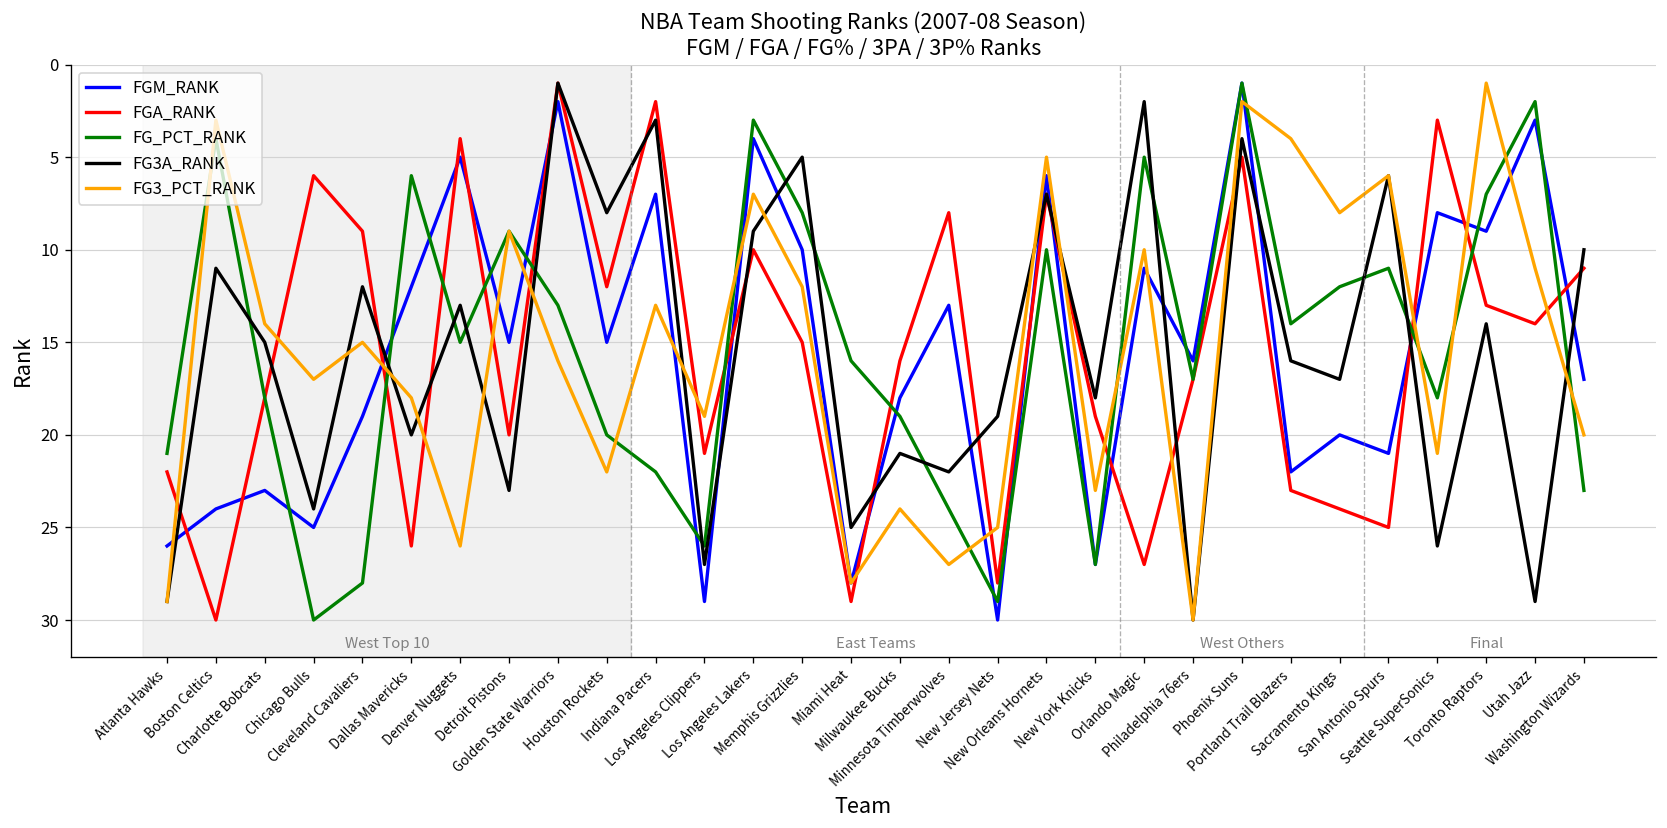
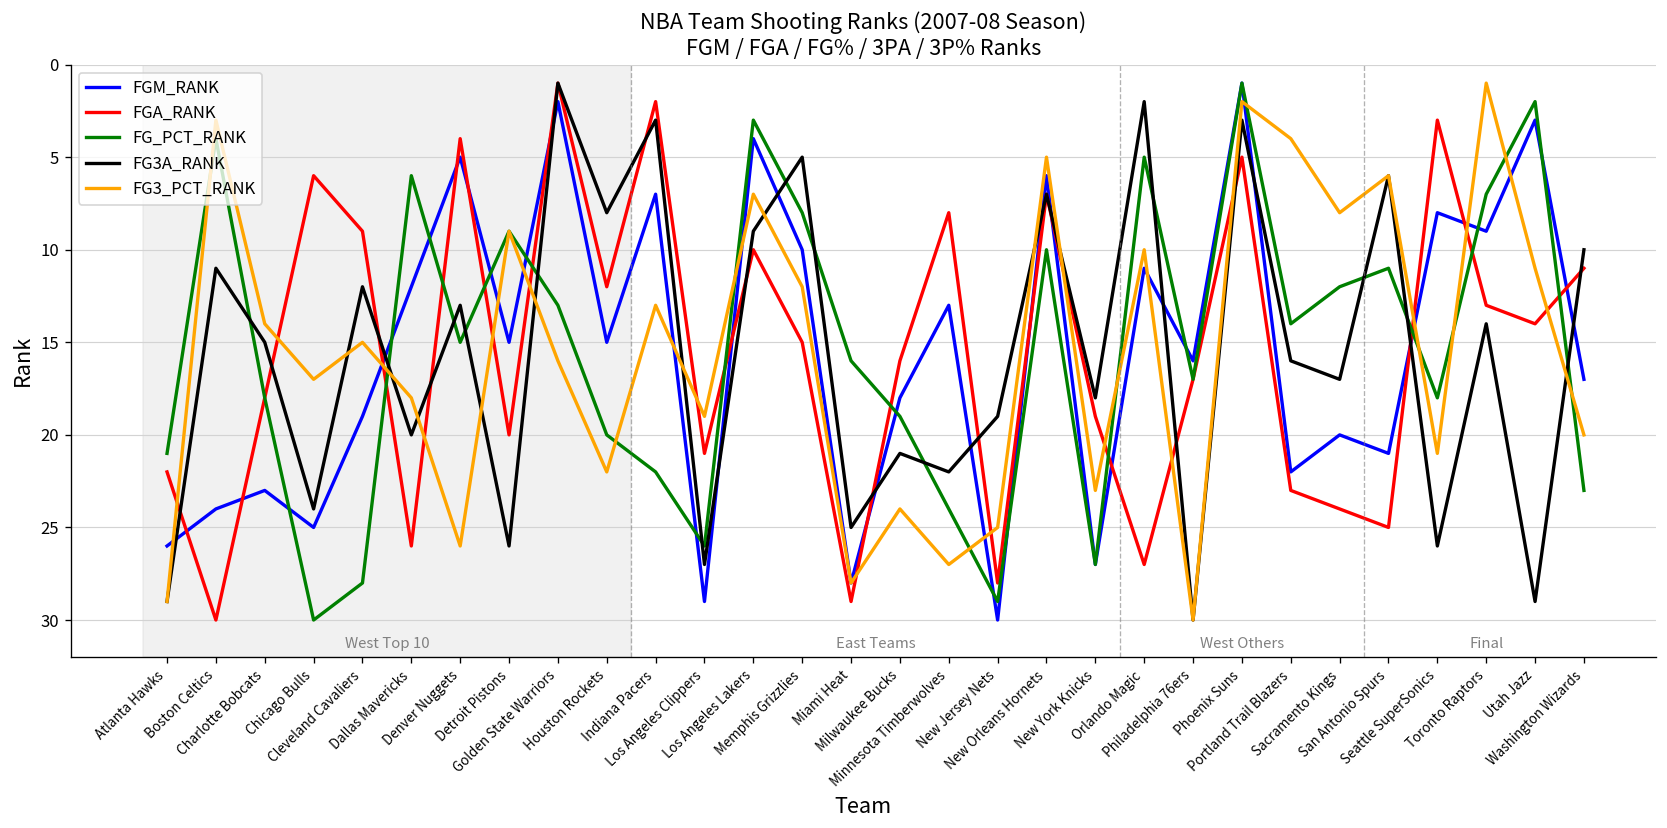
  {
    "FGM_RANK": {
      "Atlanta Hawks": 26,
      "Boston Celtics": 24,
      "Charlotte Bobcats": 23,
      "Chicago Bulls": 25,
      "Cleveland Cavaliers": 19,
      "Dallas Mavericks": 12,
      "Denver Nuggets": 5,
      "Detroit Pistons": 15,
      "Golden State Warriors": 2,
      "Houston Rockets": 15,
      "Indiana Pacers": 7,
      "Los Angeles Clippers": 29,
      "Los Angeles Lakers": 4,
      "Memphis Grizzlies": 10,
      "Milwaukee Bucks": 18,
      "Minnesota Timberwolves": 13,
      "New Jersey Nets": 30,
      "New Orleans Hornets": 6,
      "Orlando Magic": 11,
      "Philadelphia 76ers": 16,
      "Portland Trail Blazers": 22,
      "Sacramento Kings": 20,
      "San Antonio Spurs": 21,
      "Seattle SuperSonics": 8,
      "Toronto Raptors": 9,
      "Utah Jazz": 3,
      "Washington Wizards": 17
    },
    "FGA_RANK": {
      "Atlanta Hawks": 22,
      "Boston Celtics": 30,
      "Chicago Bulls": 6,
      "Cleveland Cavaliers": 9,
      "Dallas Mavericks": 26,
      "Denver Nuggets": 4,
      "Detroit Pistons": 20,
      "Houston Rockets": 12,
      "Indiana Pacers": 2,
      "Los Angeles Clippers": 21,
      "Los Angeles Lakers": 10,
      "Memphis Grizzlies": 15,
      "Miami Heat": 29,
      "Milwaukee Bucks": 16,
      "Minnesota Timberwolves": 8,
      "New Jersey Nets": 28,
      "New York Knicks": 19,
      "Orlando Magic": 27,
      "Phoenix Suns": 5,
      "Portland Trail Blazers": 23,
      "Sacramento Kings": 24,
      "San Antonio Spurs": 25,
      "Seattle SuperSonics": 3,
      "Toronto Raptors": 13,
      "Utah Jazz": 14,
      "Washington Wizards": 11
    },
    "FG_PCT_RANK": {
      "Atlanta Hawks": 21,
      "Chicago Bulls": 30,
      "Cleveland Cavaliers": 28,
      "Dallas Mavericks": 6,
      "Denver Nuggets": 15,
      "Golden State Warriors": 13,
      "Houston Rockets": 20,
      "Indiana Pacers": 22,
      "Los Angeles Clippers": 26,
      "Los Angeles Lakers": 3,
      "Memphis Grizzlies": 8,
      "Miami Heat": 16,
      "Milwaukee Bucks": 19,
      "Minnesota Timberwolves": 24,
      "New Jersey Nets": 29,
      "New Orleans Hornets": 10,
      "Orlando Magic": 5,
      "Portland Trail Blazers": 14,
      "Sacramento Kings": 12,
      "San Antonio Spurs": 11,
      "Seattle SuperSonics": 18,
      "Toronto Raptors": 7,
      "Utah Jazz": 2,
      "Washington Wizards": 23
    },
    "FG3A_RANK": {
      "Boston Celtics": 11,
      "Charlotte Bobcats": 15,
      "Chicago Bulls": 24,
      "Cleveland Cavaliers": 12,
      "Dallas Mavericks": 20,
      "Denver Nuggets": 13,
-     "Detroit Pistons": 23,
+     "Detroit Pistons": 26,
      "Houston Rockets": 8,
      "Indiana Pacers": 3,
      "Los Angeles Clippers": 27,
      "Los Angeles Lakers": 9,
      "Memphis Grizzlies": 5,
      "Miami Heat": 25,
      "Milwaukee Bucks": 21,
      "Minnesota Timberwolves": 22,
      "New Jersey Nets": 19,
      "New York Knicks": 18,
      "Orlando Magic": 2,
-     "Phoenix Suns": 4,
+     "Phoenix Suns": 3,
      "Portland Trail Blazers": 16,
      "Sacramento Kings": 17,
      "Seattle SuperSonics": 26,
      "Toronto Raptors": 14,
      "Utah Jazz": 29,
      "Washington Wizards": 10
    },
    "FG3_PCT_RANK": {
      "Charlotte Bobcats": 14,
      "Chicago Bulls": 17,
      "Cleveland Cavaliers": 15,
      "Dallas Mavericks": 18,
      "Denver Nuggets": 26,
      "Golden State Warriors": 16,
      "Houston Rockets": 22,
      "Indiana Pacers": 13,
      "Los Angeles Clippers": 19,
      "Los Angeles Lakers": 7,
      "Memphis Grizzlies": 12,
      "Milwaukee Bucks": 24,
      "Minnesota Timberwolves": 27,
      "New Jersey Nets": 25,
      "New Orleans Hornets": 5,
      "New York Knicks": 23,
      "Orlando Magic": 10,
      "Phoenix Suns": 2,
      "Portland Trail Blazers": 4,
      "Sacramento Kings": 8,
      "Seattle SuperSonics": 21,
      "Toronto Raptors": 1,
      "Utah Jazz": 11,
      "Washington Wizards": 20
    }
  }
